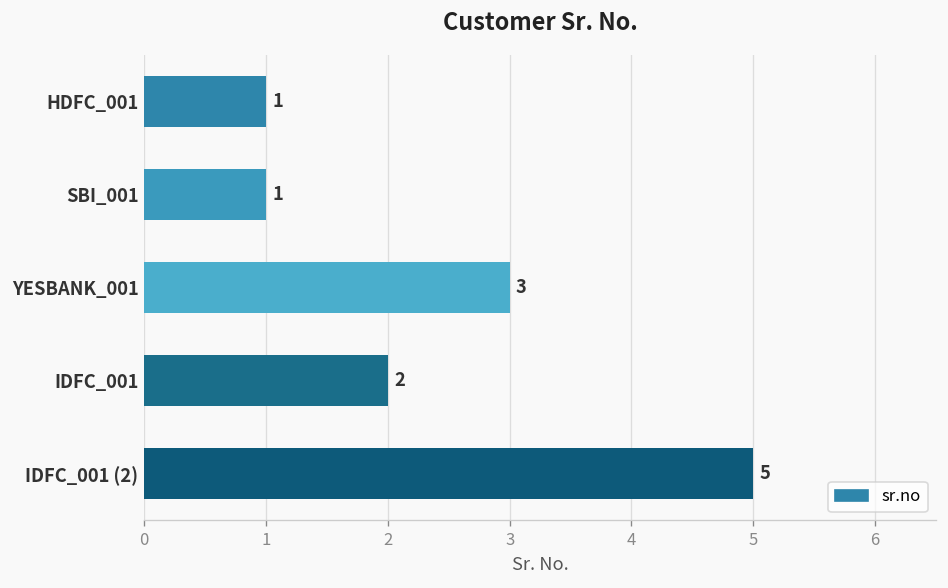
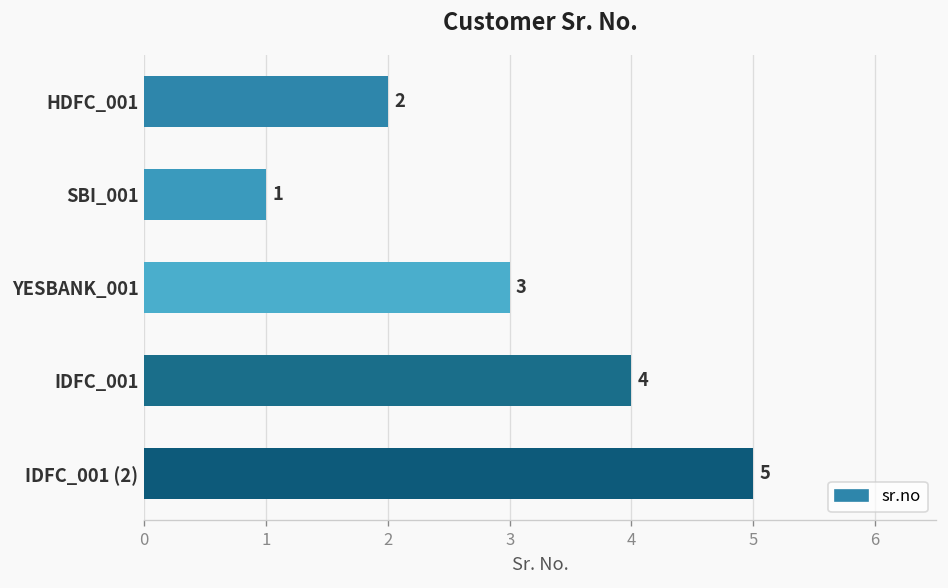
  {
-   "HDFC_001": 1,
+   "HDFC_001": 2,
    "SBI_001": 1,
    "YESBANK_001": 3,
-   "IDFC_001": 2,
+   "IDFC_001": 4,
    "IDFC_001 (2)": 5
  }
